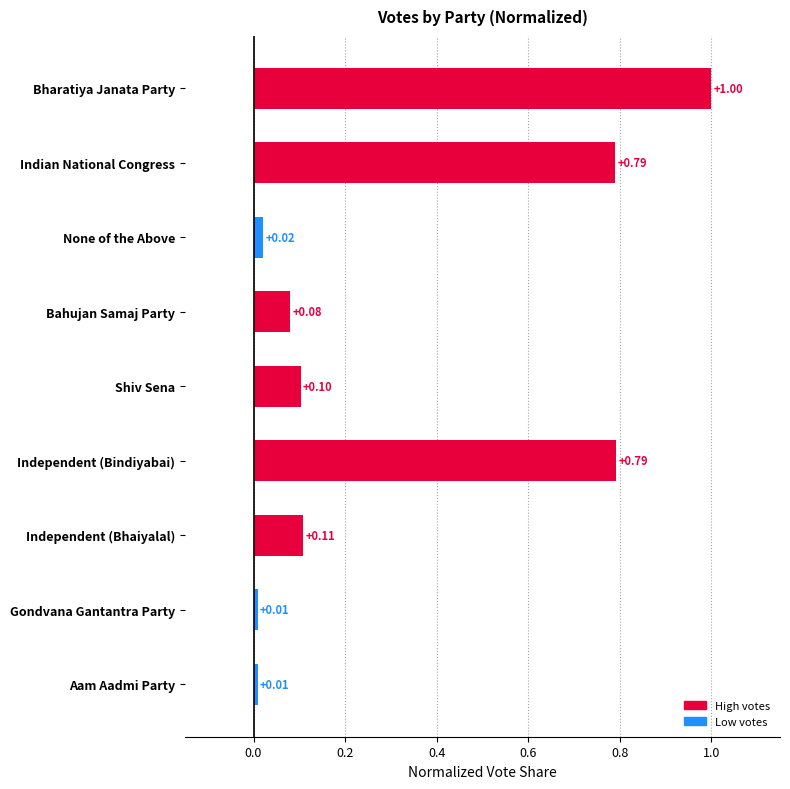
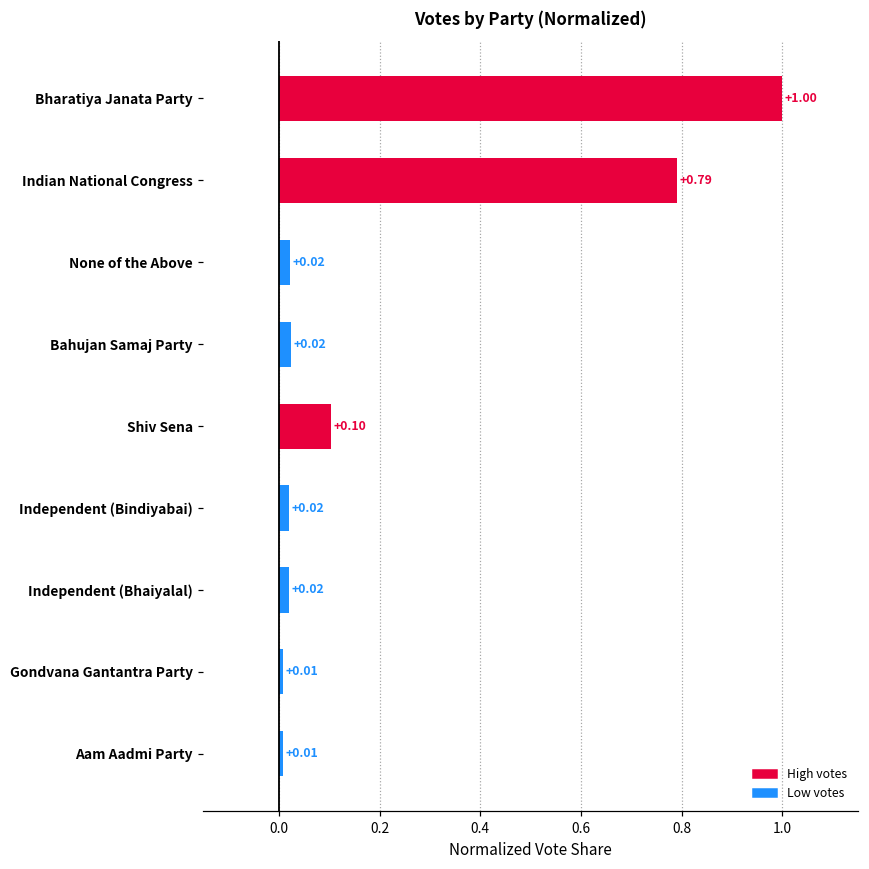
  {
    "Bharatiya Janata Party": "+1.00",
    "Indian National Congress": "+0.79",
    "None of the Above": "+0.02",
-   "Bahujan Samaj Party": "+0.08",
+   "Bahujan Samaj Party": "+0.02",
    "Shiv Sena": "+0.10",
-   "Independent (Bindiyabai)": "+0.79",
-   "Independent (Bhaiyalal)": "+0.11",
+   "Independent (Bindiyabai)": "+0.02",
+   "Independent (Bhaiyalal)": "+0.02",
    "Gondvana Gantantra Party": "+0.01",
    "Aam Aadmi Party": "+0.01"
  }
